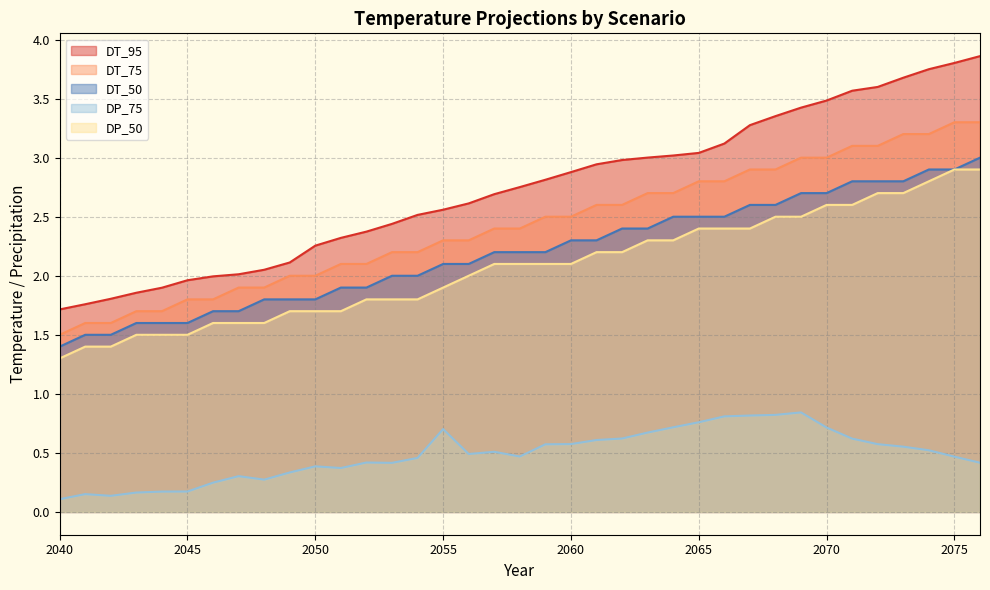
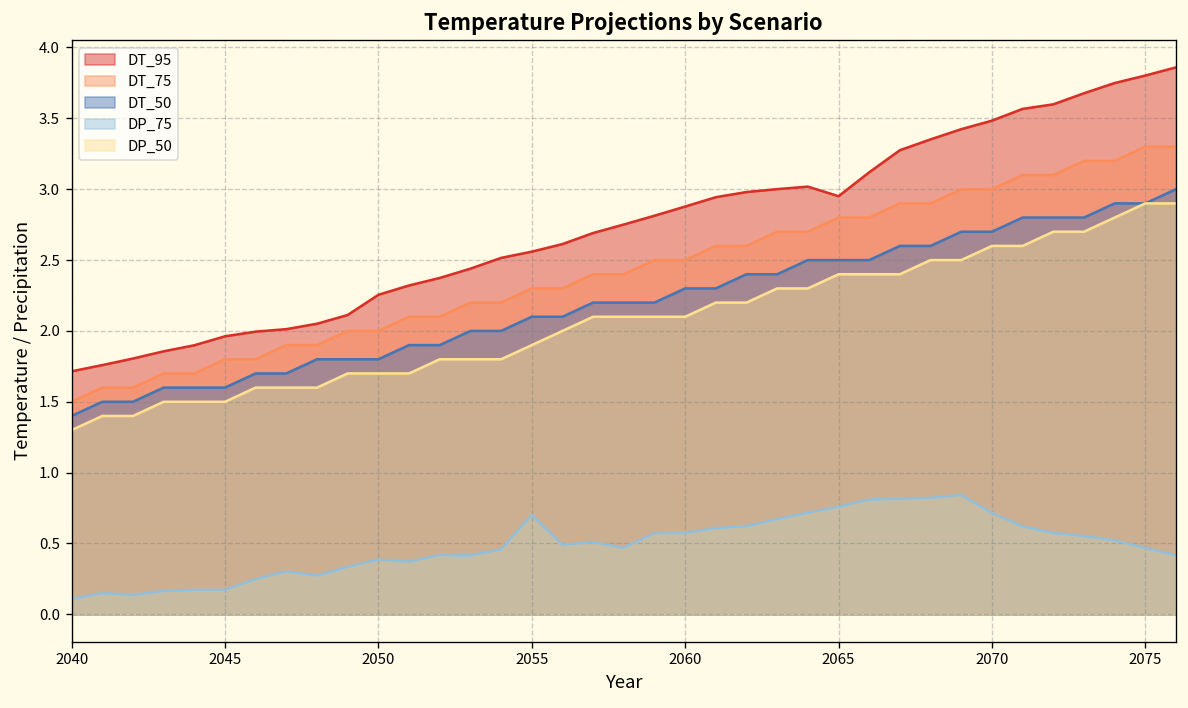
  {
    "DT_95": {
      "2040": 1.71,
      "2045": 1.96,
      "2050": 2.26,
      "2055": 2.56,
      "2060": 2.88,
-     "2065": 3.04,
+     "2065": 2.95,
      "2070": 3.48,
      "2075": 3.80
    },
    "DT_75": {
      "2040": 1.50,
      "2045": 1.80,
      "2050": 2.00,
      "2055": 2.30,
      "2060": 2.50,
      "2065": 2.80,
      "2070": 3.00,
      "2075": 3.30
    },
    "DT_50": {
      "2040": 1.40,
      "2045": 1.60,
      "2050": 1.80,
      "2055": 2.10,
      "2060": 2.30,
      "2065": 2.50,
      "2070": 2.70
    },
    "DP_75": {
      "2040": 0.11,
      "2045": 0.17,
      "2050": 0.39,
      "2055": 0.70,
      "2060": 0.57,
      "2065": 0.76,
      "2070": 0.71,
      "2075": 0.47
    },
    "DP_50": {
      "2040": 1.30,
      "2045": 1.50,
      "2050": 1.70,
      "2055": 1.90,
      "2060": 2.10,
      "2065": 2.40,
      "2070": 2.60
    }
  }
